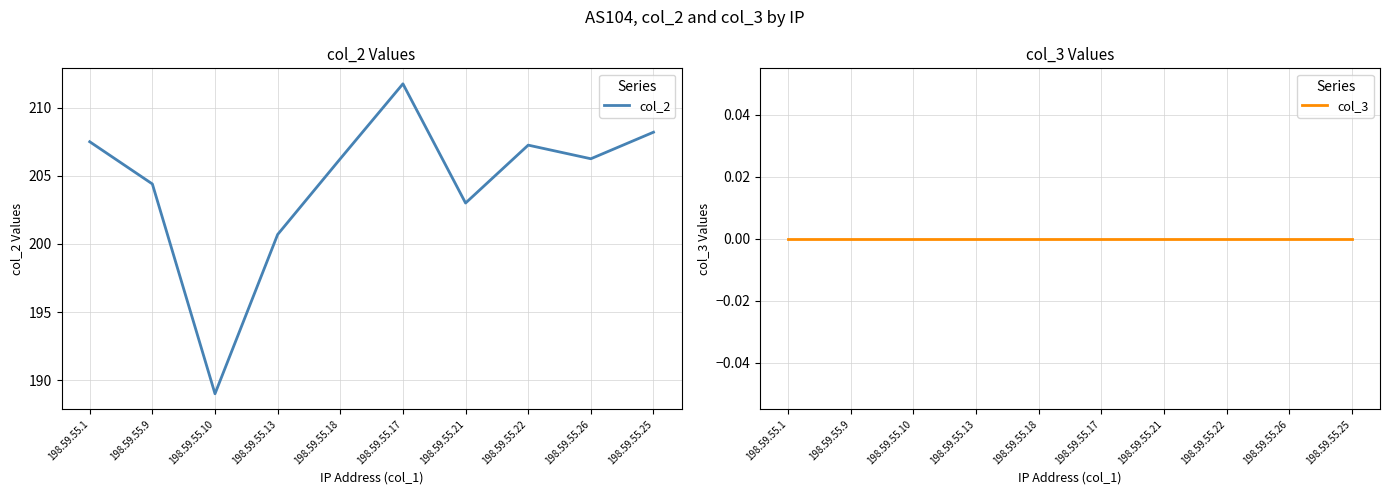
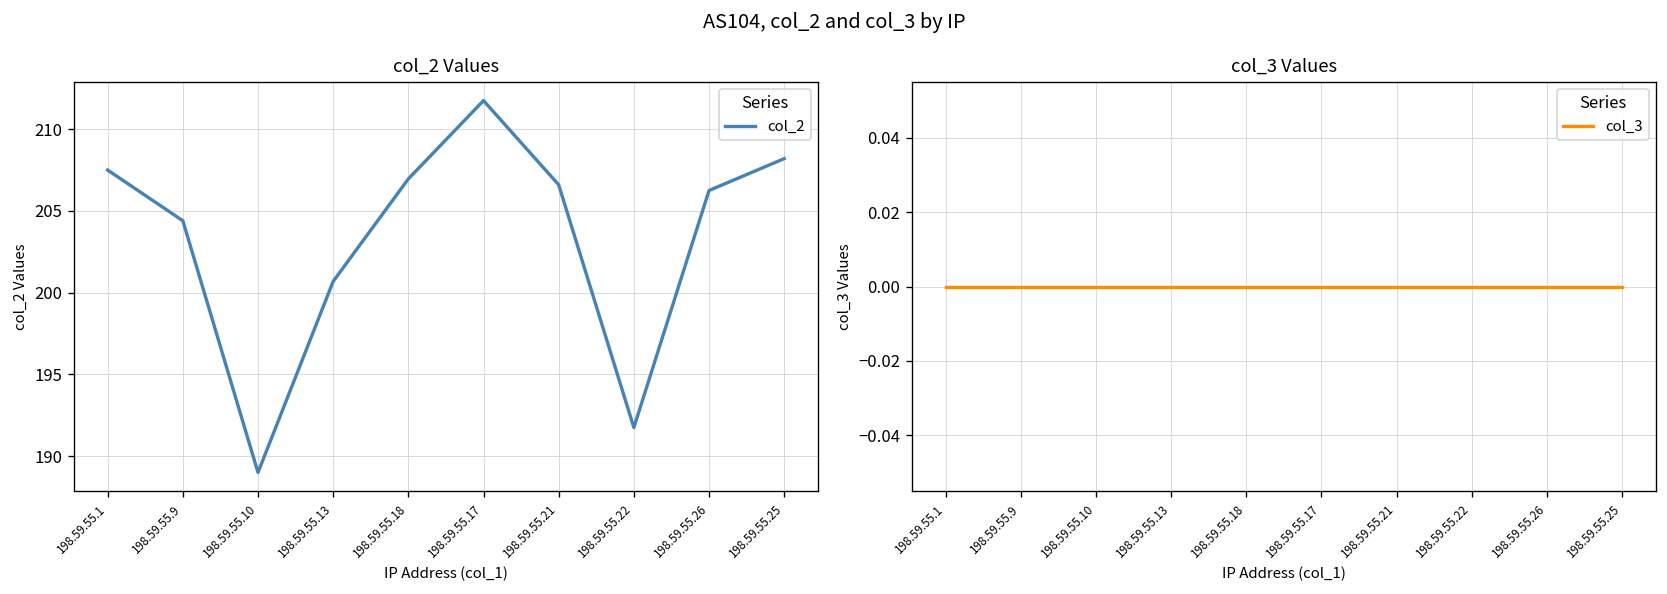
  {
    "col_2 Values": {
      "198.59.55.1": 207.5,
      "198.59.55.9": 204.4,
      "198.59.55.10": 189.0,
      "198.59.55.13": 200.7,
-     "198.59.55.18": 206.3,
+     "198.59.55.18": 207.0,
      "198.59.55.17": 211.8,
-     "198.59.55.21": 203.0,
-     "198.59.55.22": 207.3,
+     "198.59.55.21": 206.6,
+     "198.59.55.22": 191.8,
      "198.59.55.26": 206.3,
      "198.59.55.25": 208.2
    },
    "col_3 Values": {
      "198.59.55.1": 0.000,
      "198.59.55.9": 0.000,
      "198.59.55.10": 0.000,
      "198.59.55.13": 0.000,
      "198.59.55.18": 0.000,
      "198.59.55.17": 0.000,
      "198.59.55.21": 0.000,
      "198.59.55.22": 0.000,
      "198.59.55.26": 0.000,
      "198.59.55.25": 0.000
    }
  }
